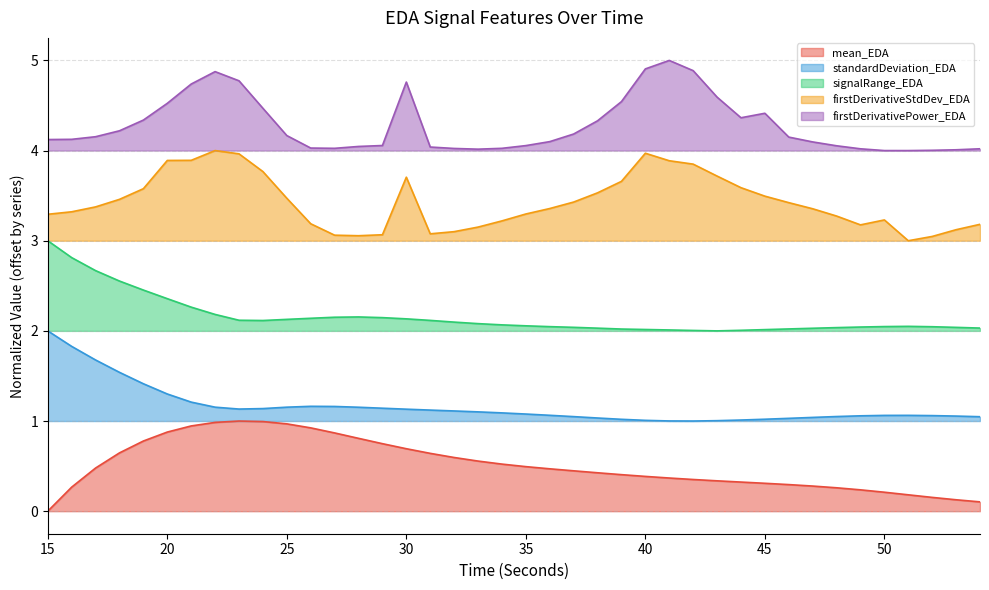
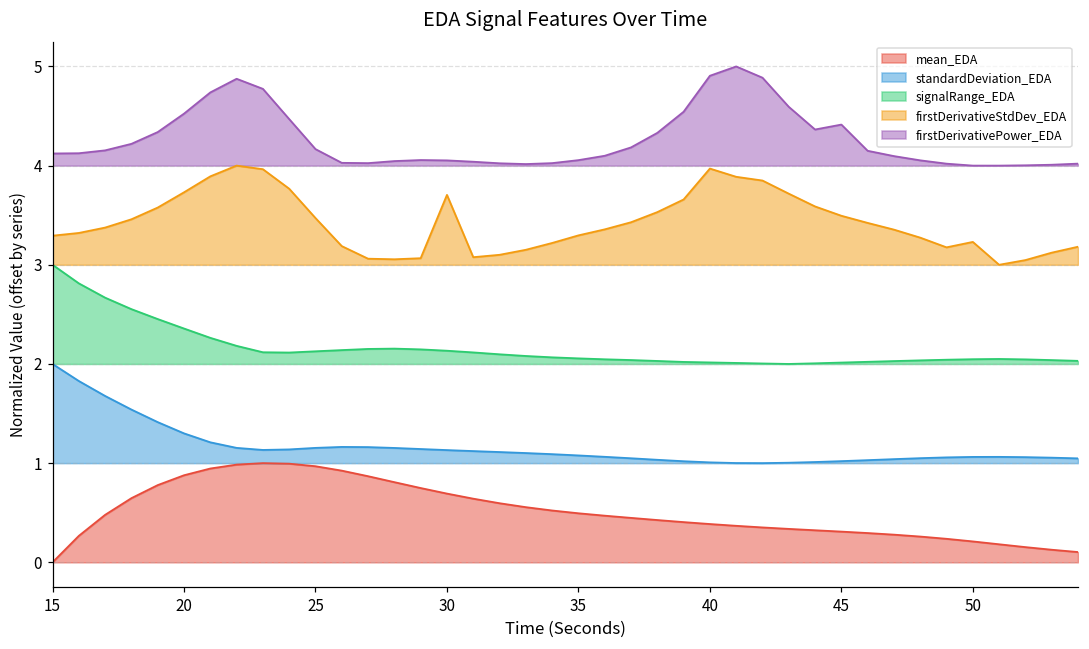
  {
    "mean_EDA": {
      "15": 0.0,
      "20": 0.9,
      "25": 1.0,
      "30": 0.7,
      "35": 0.5,
      "40": 0.4,
      "45": 0.3,
      "50": 0.2
    },
    "standardDeviation_EDA": {
      "15": 2.0,
      "20": 1.3,
      "25": 1.2,
      "30": 1.1,
      "35": 1.1,
      "40": 1.0,
      "45": 1.0,
      "50": 1.1
    },
    "signalRange_EDA": {
      "15": 3.0,
      "20": 2.4,
      "25": 2.1,
      "30": 2.1,
      "35": 2.1,
      "40": 2.0,
      "45": 2.0,
      "50": 2.0
    },
    "firstDerivativeStdDev_EDA": {
      "15": 3.3,
-     "20": 3.9,
+     "20": 3.7,
      "25": 3.5,
      "30": 3.7,
      "35": 3.3,
      "40": 4.0,
      "45": 3.5,
      "50": 3.2
    },
    "firstDerivativePower_EDA": {
      "15": 4.1,
      "20": 4.5,
      "25": 4.2,
-     "30": 4.8,
+     "30": 4.1,
      "35": 4.1,
      "40": 4.9,
      "45": 4.4,
      "50": 4.0
    }
  }
